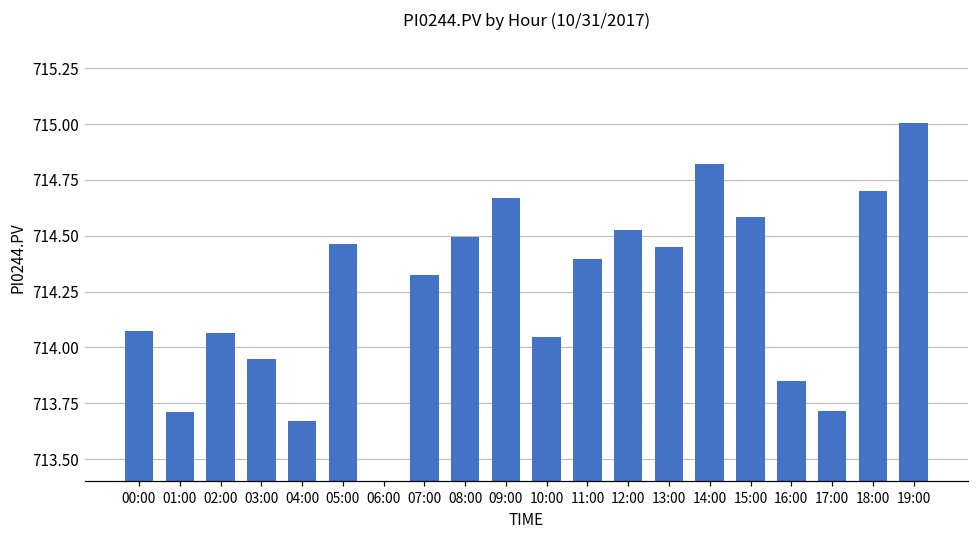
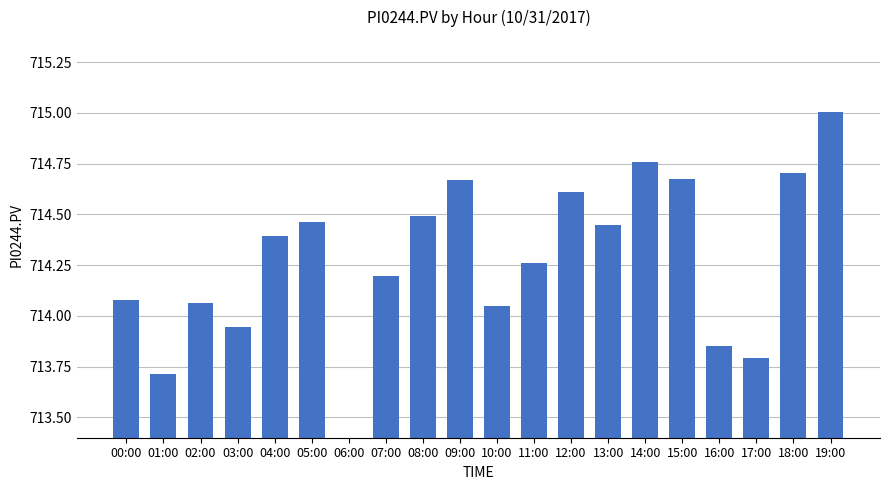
  {
    "00:00": 714.08,
    "01:00": 713.71,
    "02:00": 714.06,
    "03:00": 713.95,
-   "04:00": 713.67,
+   "04:00": 714.39,
    "05:00": 714.46,
-   "07:00": 714.33,
+   "07:00": 714.19,
    "08:00": 714.49,
    "09:00": 714.67,
    "10:00": 714.05,
-   "11:00": 714.40,
-   "12:00": 714.53,
+   "11:00": 714.26,
+   "12:00": 714.61,
    "13:00": 714.45,
-   "14:00": 714.82,
-   "15:00": 714.58,
+   "14:00": 714.76,
+   "15:00": 714.67,
    "16:00": 713.85,
-   "17:00": 713.71,
+   "17:00": 713.79,
    "18:00": 714.70,
    "19:00": 715.01
  }
